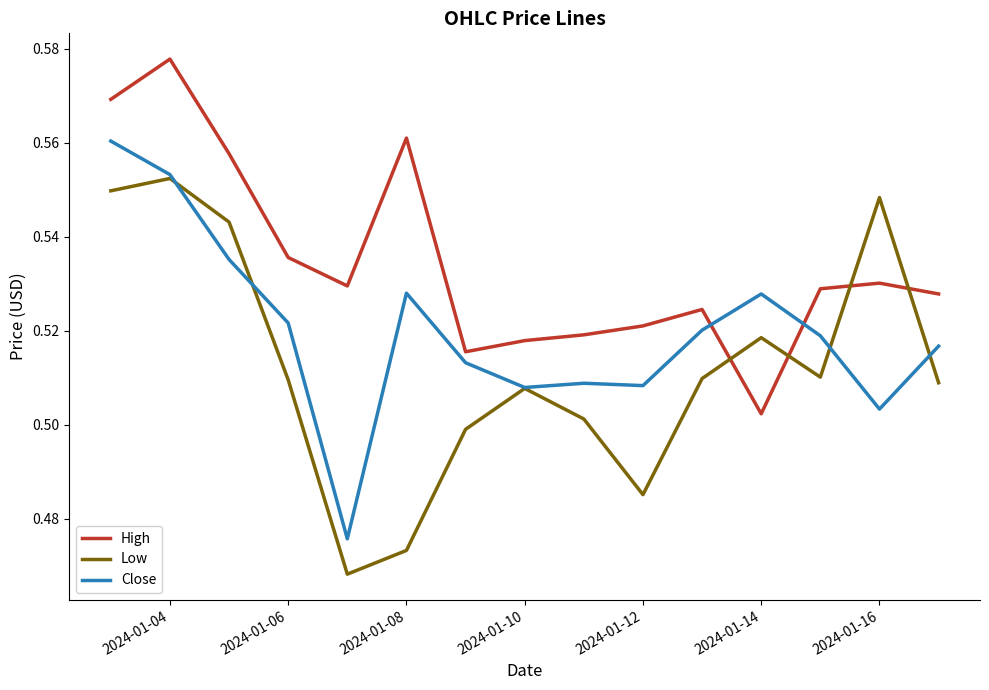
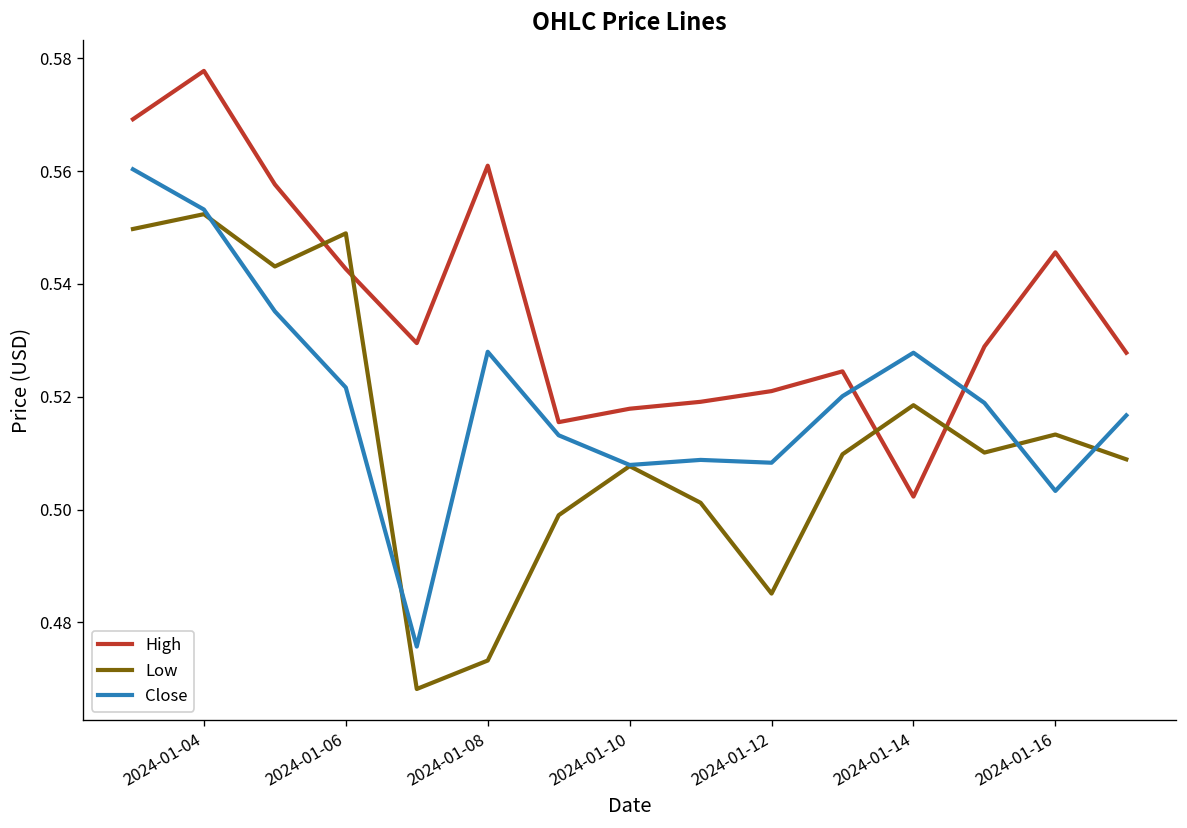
  {
    "High": {
      "2024-01-04": 0.578,
-     "2024-01-06": 0.536,
+     "2024-01-06": 0.543,
      "2024-01-08": 0.561,
      "2024-01-10": 0.518,
      "2024-01-12": 0.521,
      "2024-01-14": 0.502,
-     "2024-01-16": 0.530
+     "2024-01-16": 0.546
    },
    "Low": {
      "2024-01-04": 0.552,
-     "2024-01-06": 0.510,
+     "2024-01-06": 0.549,
      "2024-01-08": 0.473,
      "2024-01-12": 0.485,
      "2024-01-14": 0.519,
-     "2024-01-16": 0.548
+     "2024-01-16": 0.513
    },
    "Close": {
      "2024-01-04": 0.553,
      "2024-01-06": 0.522,
      "2024-01-08": 0.528,
      "2024-01-12": 0.508,
      "2024-01-14": 0.528,
      "2024-01-16": 0.503
    }
  }
